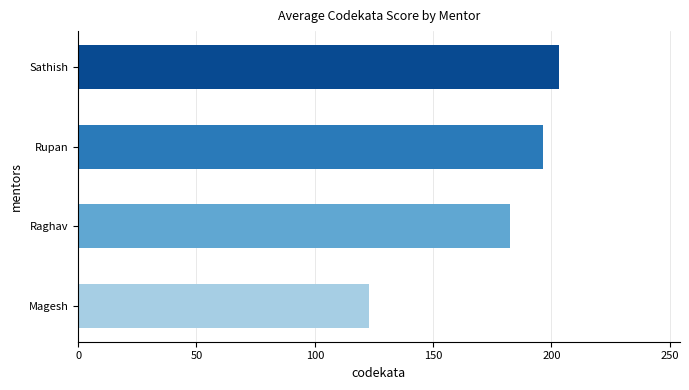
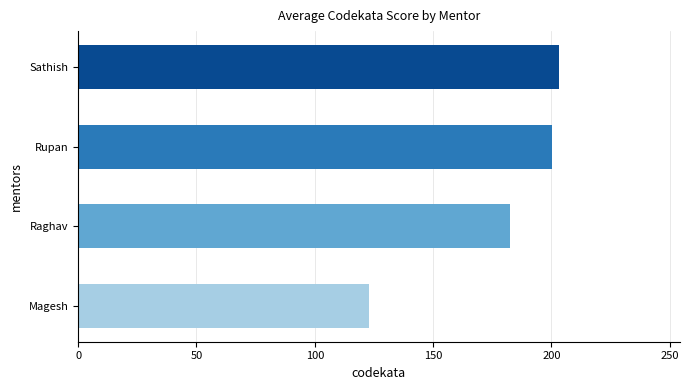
  {
    "Sathish": 203,
-   "Rupan": 196,
+   "Rupan": 200,
    "Raghav": 182,
    "Magesh": 123
  }
